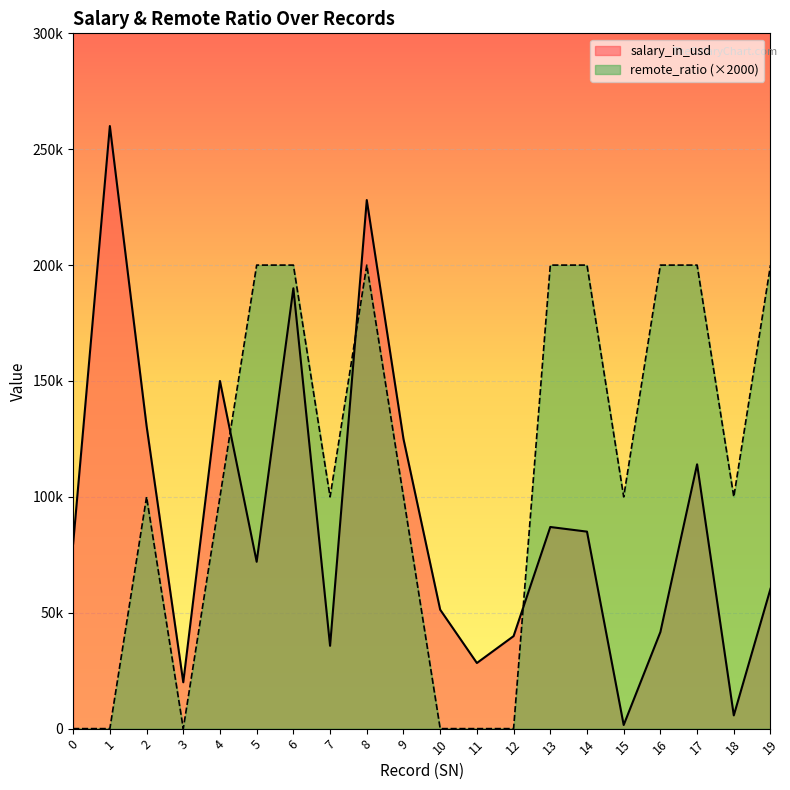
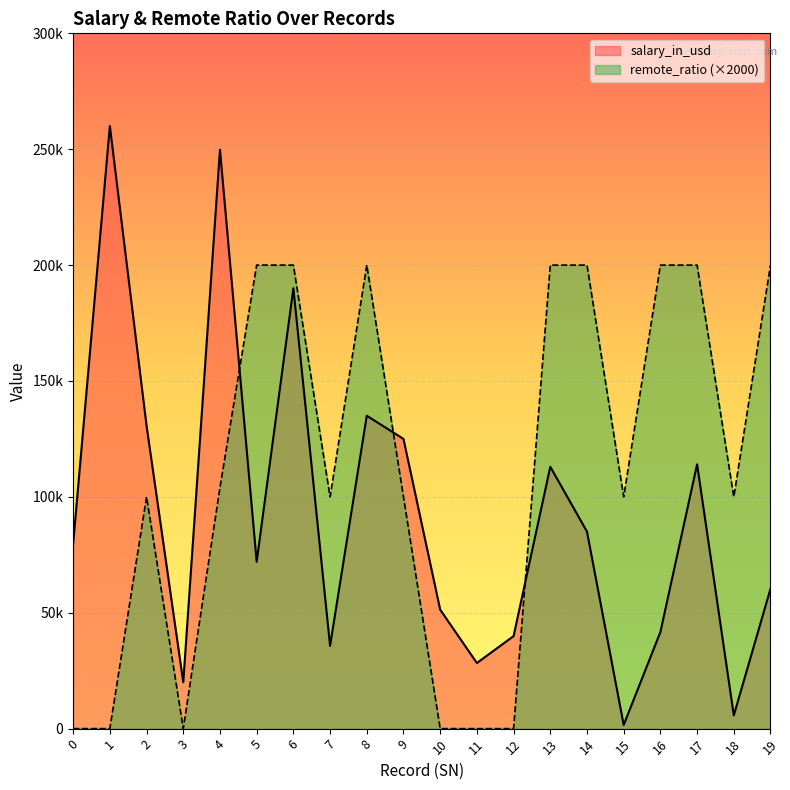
  {
    "salary_in_usd": {
      "0": 80000,
      "1": 260000,
      "2": 131000,
      "3": 20000,
-     "4": 150000,
+     "4": 250000,
      "5": 72000,
      "6": 190000,
      "7": 36000,
-     "8": 228000,
+     "8": 135000,
      "9": 125000,
      "10": 51000,
      "11": 28000,
      "12": 40000,
-     "13": 87000,
+     "13": 113000,
      "14": 85000,
      "15": 2000,
      "16": 42000,
      "17": 114000,
      "18": 6000,
      "19": 60000
    },
    "remote_ratio (×2000)": {
      "0": 0,
      "1": 0,
      "2": 100000,
      "3": 0,
-     "4": 100000,
+     "4": 104000,
      "5": 200000,
      "6": 200000,
      "7": 100000,
      "8": 200000,
      "9": 100000,
      "10": 0,
      "11": 0,
      "12": 0,
      "13": 200000,
      "14": 200000,
      "15": 100000,
      "16": 200000,
      "17": 200000,
      "18": 100000,
      "19": 200000
    }
  }
